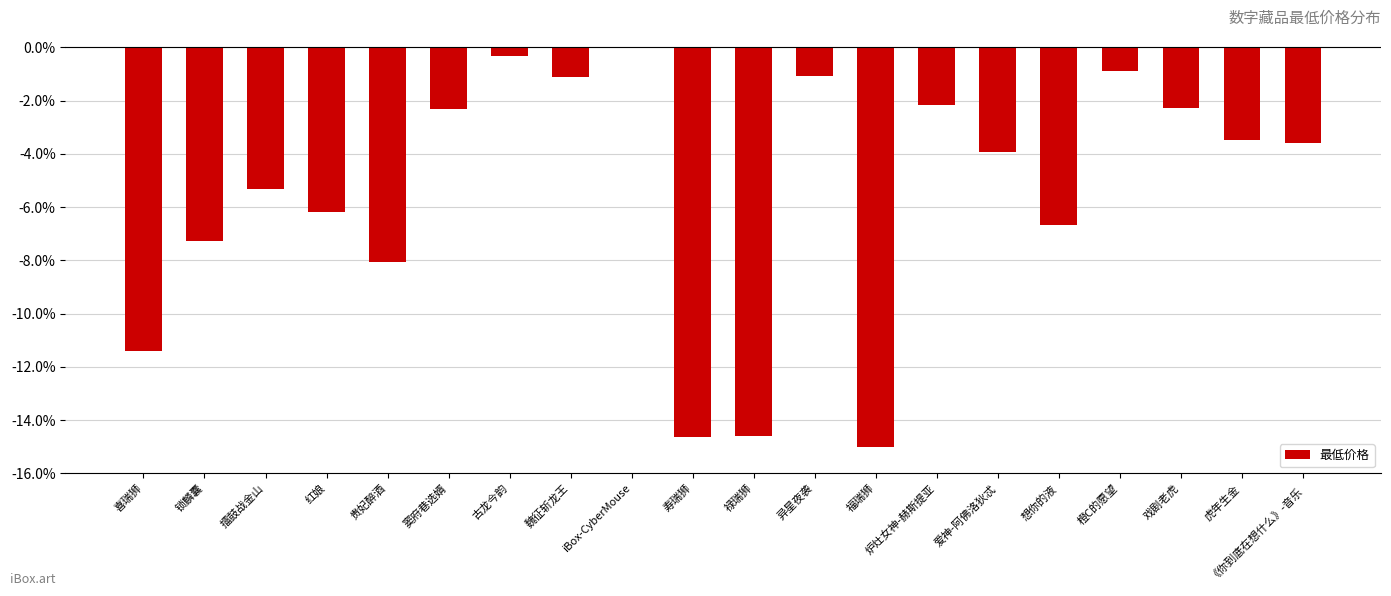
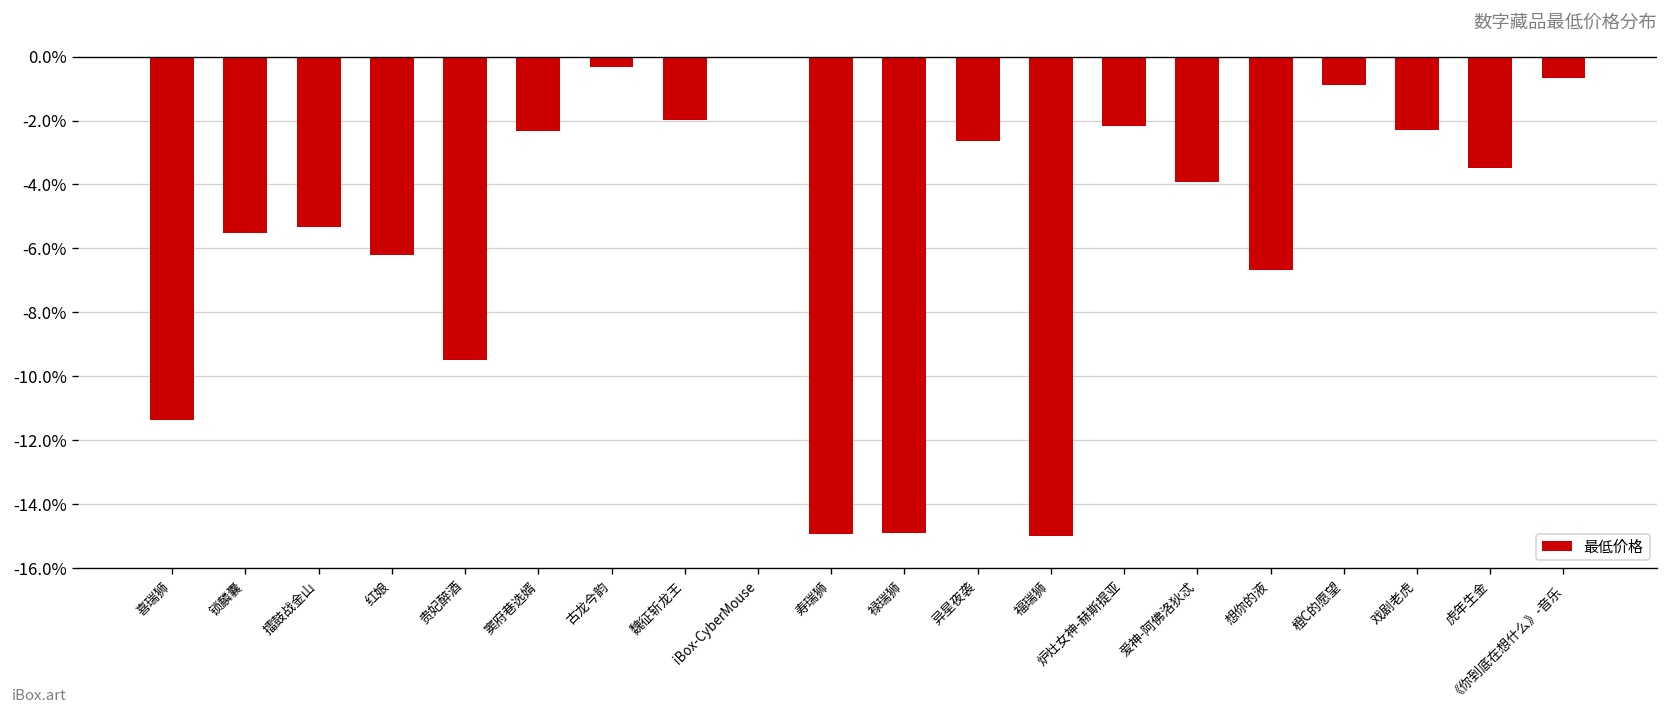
  {
    "喜瑞狮": "-11.4%",
-   "锁麟囊": "-7.3%",
+   "锁麟囊": "-5.5%",
    "擂鼓战金山": "-5.3%",
    "红娘": "-6.2%",
-   "贵妃醉酒": "-8.1%",
+   "贵妃醉酒": "-9.5%",
    "窦府巷选婿": "-2.3%",
    "古龙今韵": "-0.3%",
-   "魏征斩龙王": "-1.1%",
-   "寿瑞狮": "-14.6%",
-   "禄瑞狮": "-14.6%",
-   "异星夜袭": "-1.1%",
+   "魏征斩龙王": "-2.0%",
+   "寿瑞狮": "-15.0%",
+   "禄瑞狮": "-14.9%",
+   "异星夜袭": "-2.6%",
    "福瑞狮": "-15.0%",
    "炉灶女神-赫斯提亚": "-2.2%",
    "爱神-阿佛洛狄忒": "-3.9%",
    "想你的液": "-6.7%",
    "橙C的愿望": "-0.9%",
    "戏剧老虎": "-2.3%",
    "虎年生金": "-3.5%",
-   "《你到底在想什么》-音乐": "-3.6%"
+   "《你到底在想什么》-音乐": "-0.7%"
  }
